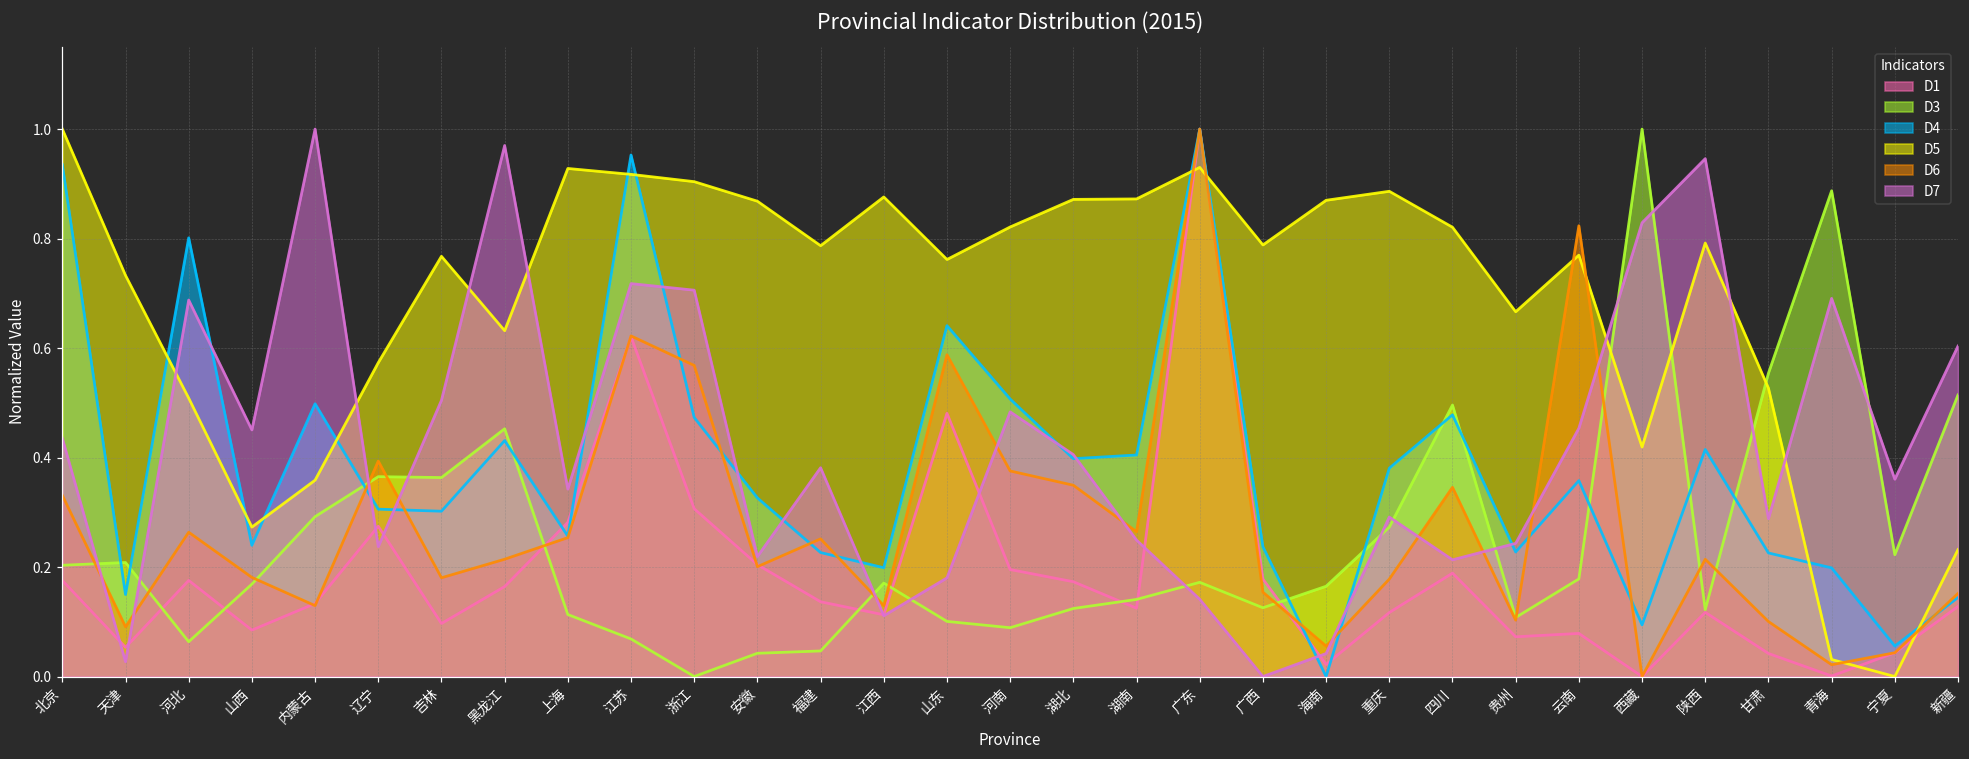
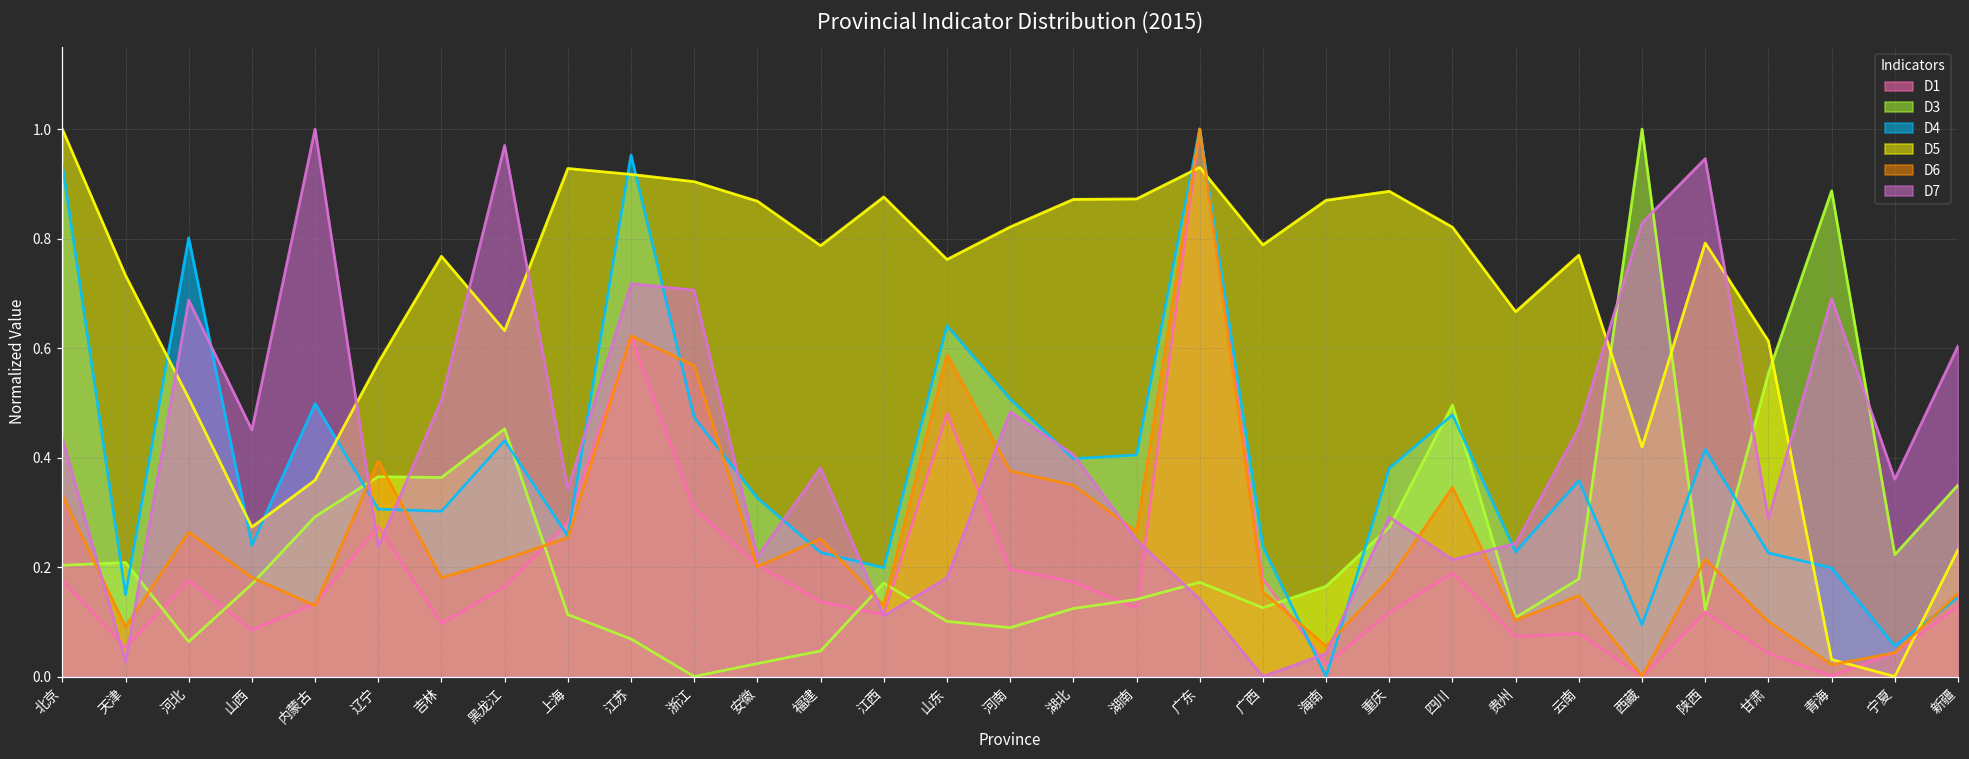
  {
    "D3": {
      "北京": 0.20,
      "天津": 0.21,
      "河北": 0.06,
      "山西": 0.17,
      "内蒙古": 0.29,
      "辽宁": 0.37,
      "吉林": 0.36,
      "黑龙江": 0.45,
      "上海": 0.11,
      "江苏": 0.07,
      "浙江": 0.00,
-     "安徽": 0.04,
+     "安徽": 0.02,
      "福建": 0.05,
      "江西": 0.17,
      "山东": 0.10,
      "河南": 0.09,
      "湖北": 0.12,
      "湖南": 0.14,
      "广东": 0.17,
      "广西": 0.13,
      "海南": 0.16,
      "重庆": 0.27,
      "四川": 0.50,
      "云南": 0.18,
      "西藏": 1.00,
      "甘肃": 0.55,
      "青海": 0.89,
      "宁夏": 0.22,
-     "新疆": 0.51
+     "新疆": 0.35
    },
    "D4": {
      "北京": 0.93,
      "天津": 0.15,
      "河北": 0.80,
      "山西": 0.24,
      "内蒙古": 0.50,
      "辽宁": 0.31,
      "吉林": 0.30,
      "黑龙江": 0.43,
      "江苏": 0.95,
      "浙江": 0.47,
      "安徽": 0.33,
      "福建": 0.23,
      "江西": 0.20,
      "山东": 0.64,
      "河南": 0.51,
      "湖北": 0.40,
      "湖南": 0.40,
      "广西": 0.24,
      "海南": 0.00,
      "重庆": 0.38,
      "四川": 0.48,
      "贵州": 0.23,
      "云南": 0.36,
      "西藏": 0.09,
      "陕西": 0.41,
      "甘肃": 0.23,
      "青海": 0.20,
      "宁夏": 0.06,
      "新疆": 0.14
    },
    "D5": {
      "北京": 1.00,
      "天津": 0.73,
      "河北": 0.51,
      "山西": 0.27,
      "内蒙古": 0.36,
      "辽宁": 0.57,
      "吉林": 0.77,
      "黑龙江": 0.63,
      "上海": 0.93,
      "江苏": 0.92,
      "浙江": 0.90,
      "安徽": 0.87,
      "福建": 0.79,
      "江西": 0.88,
      "山东": 0.76,
      "河南": 0.82,
      "湖北": 0.87,
      "湖南": 0.87,
      "广东": 0.93,
      "广西": 0.79,
      "海南": 0.87,
      "重庆": 0.89,
      "四川": 0.82,
      "贵州": 0.67,
      "云南": 0.77,
      "西藏": 0.42,
      "陕西": 0.79,
-     "甘肃": 0.53,
+     "甘肃": 0.61,
      "青海": 0.03,
      "宁夏": 0.00,
      "新疆": 0.23
    },
    "D6": {
      "北京": 0.33,
      "天津": 0.09,
      "河北": 0.26,
      "山西": 0.18,
      "辽宁": 0.39,
      "吉林": 0.18,
      "黑龙江": 0.21,
      "浙江": 0.57,
      "福建": 0.25,
      "江西": 0.13,
      "山东": 0.59,
      "河南": 0.38,
      "湖北": 0.35,
      "湖南": 0.26,
      "广西": 0.15,
      "海南": 0.06,
      "重庆": 0.18,
      "四川": 0.35,
-     "云南": 0.82,
+     "云南": 0.15,
      "陕西": 0.21,
      "甘肃": 0.10,
      "青海": 0.02,
      "新疆": 0.15
    }
  }
